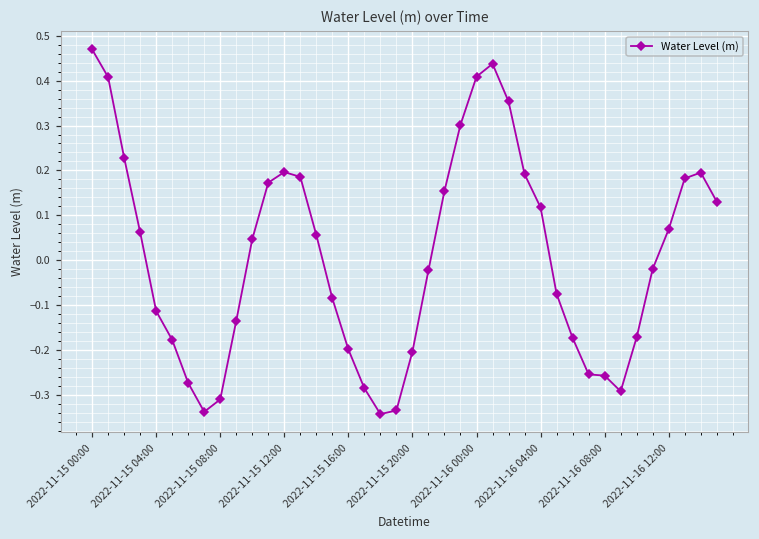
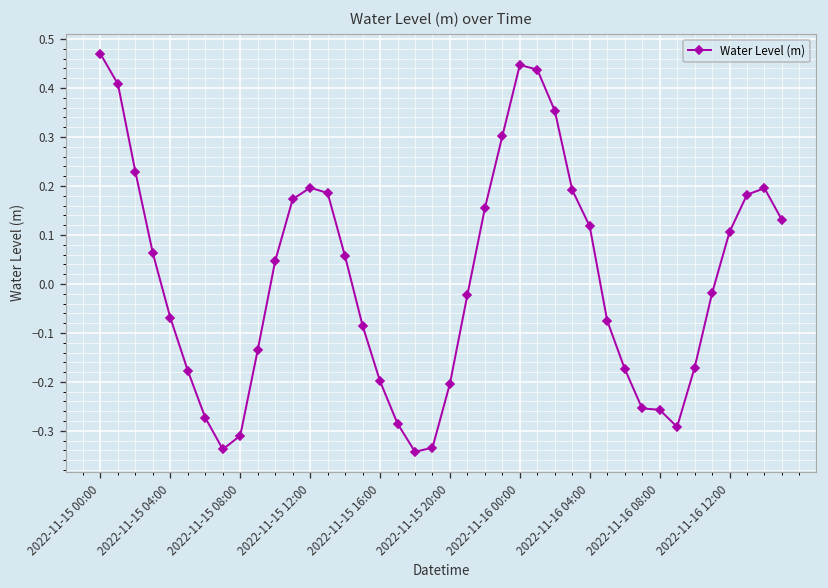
  {
    "2022-11-15 00:00": 0.47,
-   "2022-11-15 04:00": -0.11,
+   "2022-11-15 04:00": -0.07,
    "2022-11-15 08:00": -0.31,
    "2022-11-15 12:00": 0.20,
    "2022-11-15 16:00": -0.20,
    "2022-11-15 20:00": -0.20,
-   "2022-11-16 00:00": 0.41,
+   "2022-11-16 00:00": 0.45,
    "2022-11-16 04:00": 0.12,
    "2022-11-16 08:00": -0.26,
-   "2022-11-16 12:00": 0.07
+   "2022-11-16 12:00": 0.11
  }
